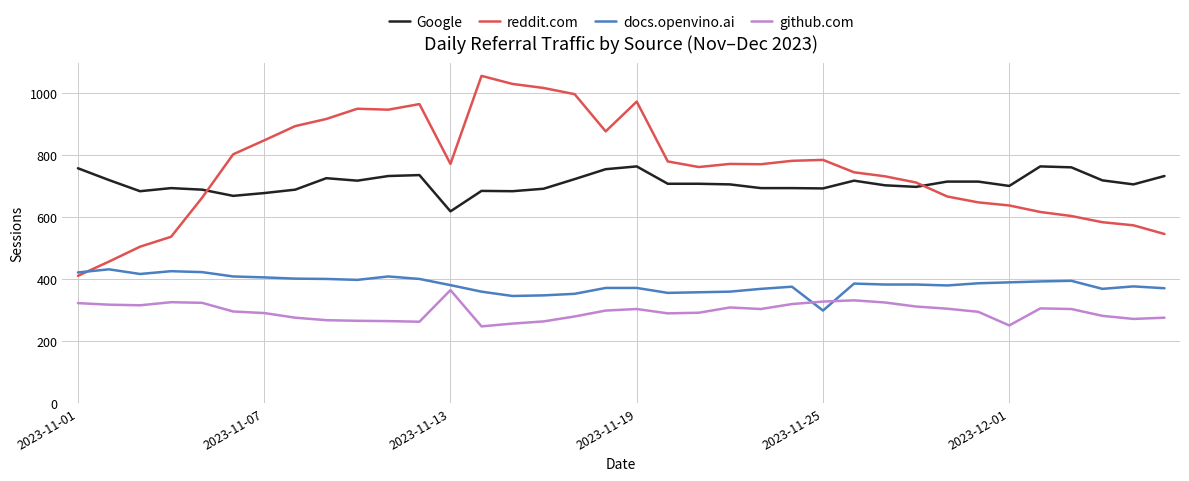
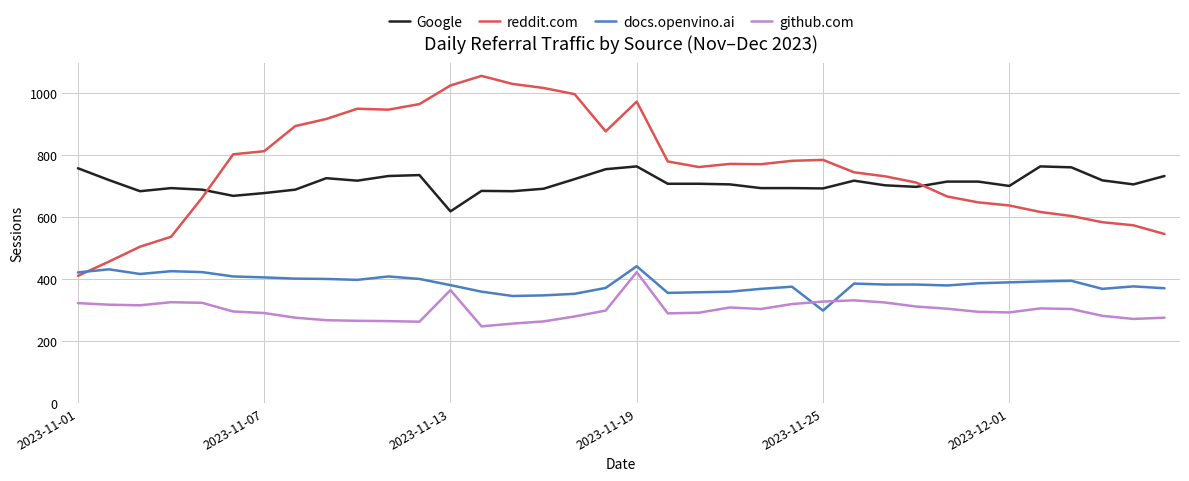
  {
    "Google": {
      "2023-11-01": 760,
      "2023-11-07": 680,
      "2023-11-13": 620,
      "2023-11-19": 760,
      "2023-11-25": 690,
      "2023-12-01": 700
    },
    "reddit.com": {
      "2023-11-01": 410,
-     "2023-11-07": 850,
-     "2023-11-13": 770,
+     "2023-11-07": 810,
+     "2023-11-13": 1020,
      "2023-11-19": 970,
      "2023-11-25": 780,
      "2023-12-01": 640
    },
    "docs.openvino.ai": {
      "2023-11-01": 420,
      "2023-11-07": 410,
      "2023-11-13": 380,
-     "2023-11-19": 370,
+     "2023-11-19": 440,
      "2023-11-25": 300,
      "2023-12-01": 390
    },
    "github.com": {
      "2023-11-01": 320,
      "2023-11-07": 290,
      "2023-11-13": 360,
-     "2023-11-19": 300,
+     "2023-11-19": 420,
      "2023-11-25": 330,
-     "2023-12-01": 250
+     "2023-12-01": 290
    }
  }
